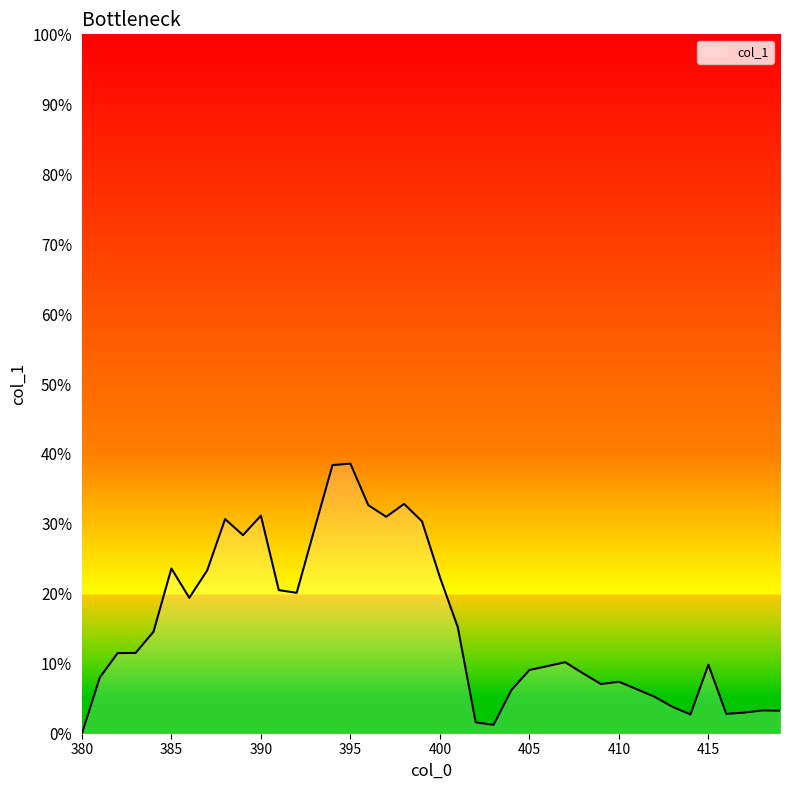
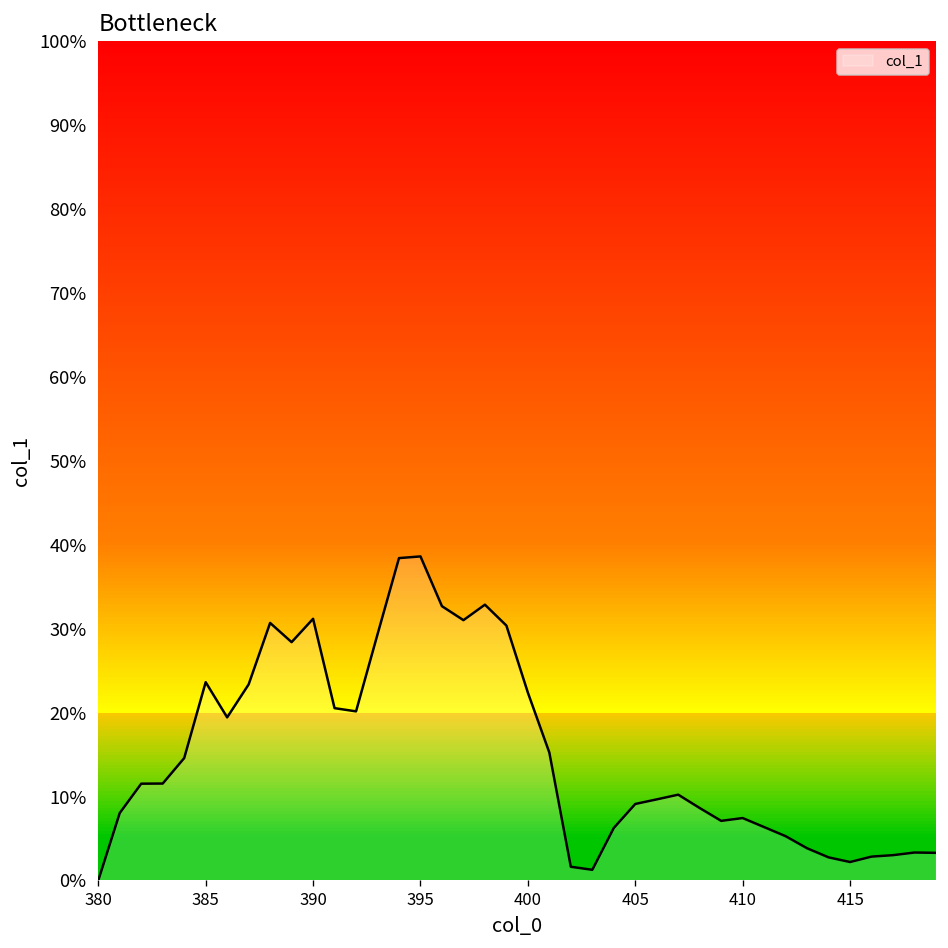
  {
    "380": "0%",
    "385": "24%",
    "390": "31%",
    "395": "39%",
    "400": "22%",
    "405": "9%",
    "410": "7%",
-   "415": "10%"
+   "415": "2%"
  }
